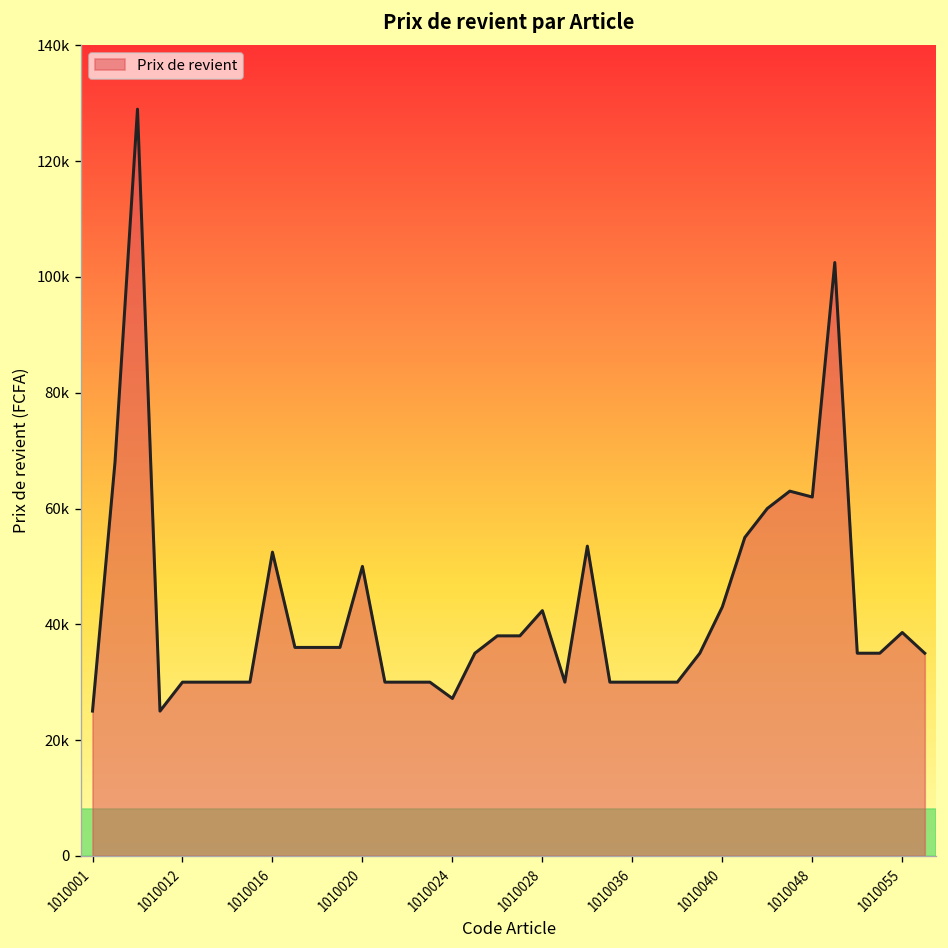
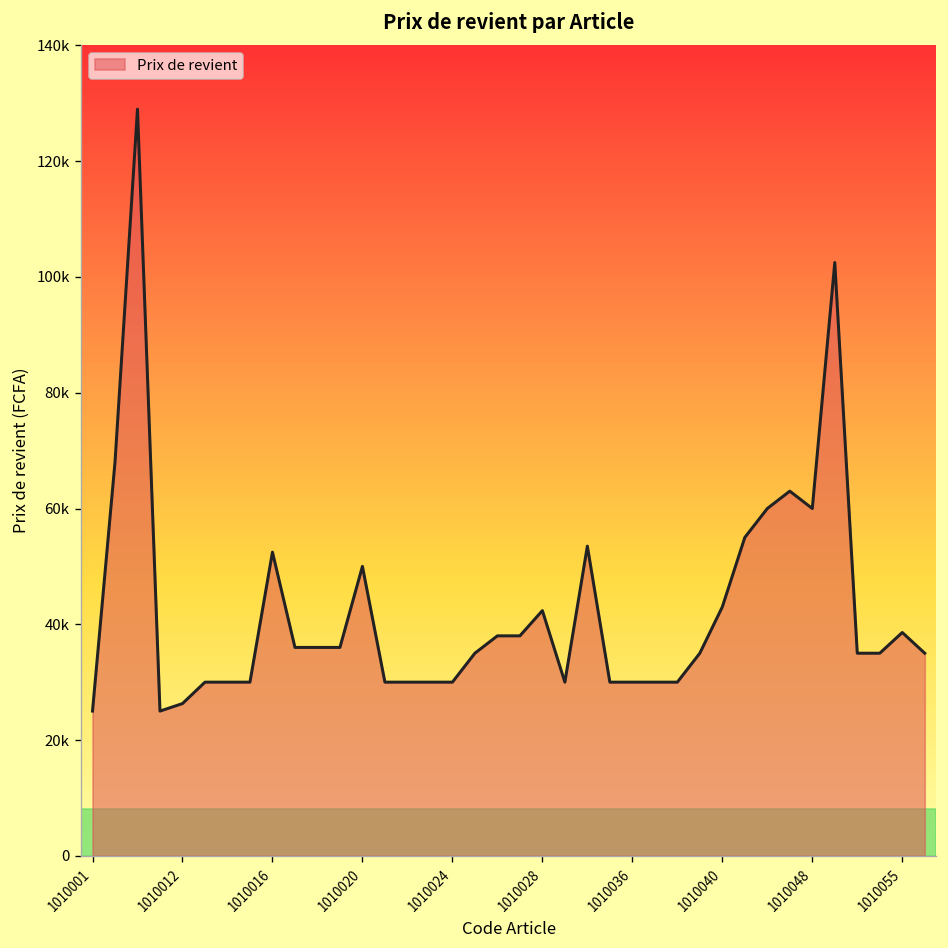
  {
    "1010001": 25000,
-   "1010012": 30000,
+   "1010012": 26000,
    "1010016": 52000,
    "1010020": 50000,
-   "1010024": 27000,
+   "1010024": 30000,
    "1010028": 42000,
    "1010036": 30000,
    "1010040": 43000,
-   "1010048": 62000,
+   "1010048": 60000,
    "1010055": 39000
  }
